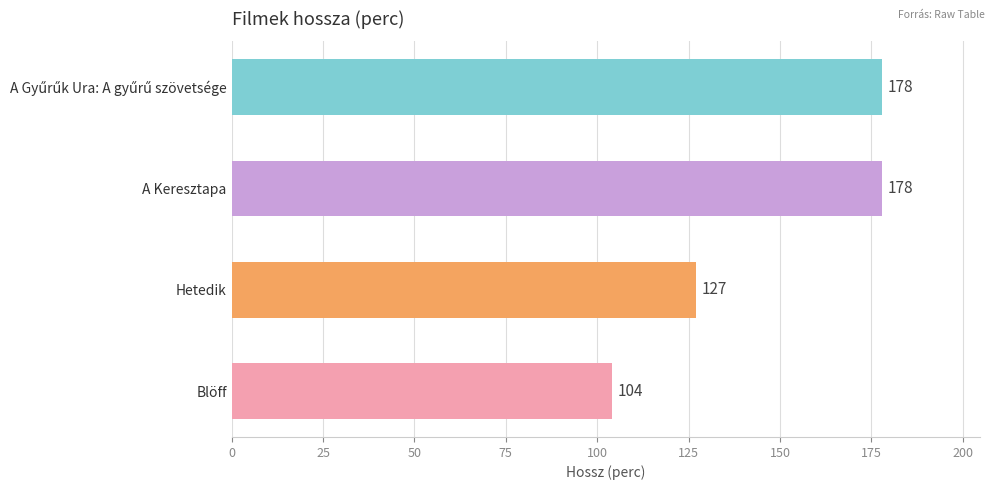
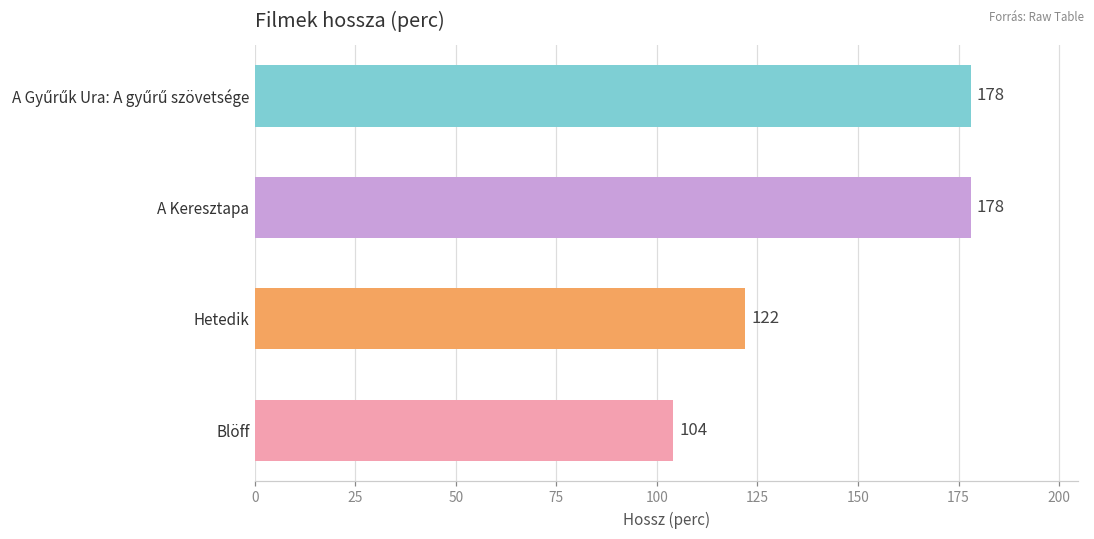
  {
    "A Gyűrűk Ura: A gyűrű szövetsége": 178,
    "A Keresztapa": 178,
-   "Hetedik": 127,
+   "Hetedik": 122,
    "Blöff": 104
  }
